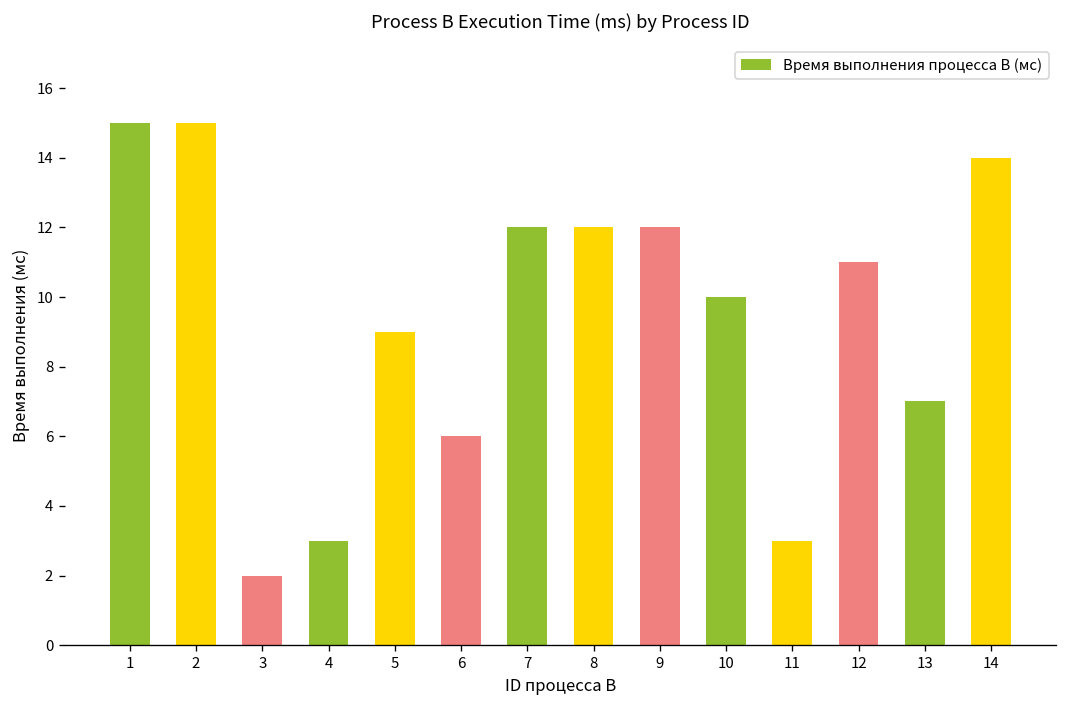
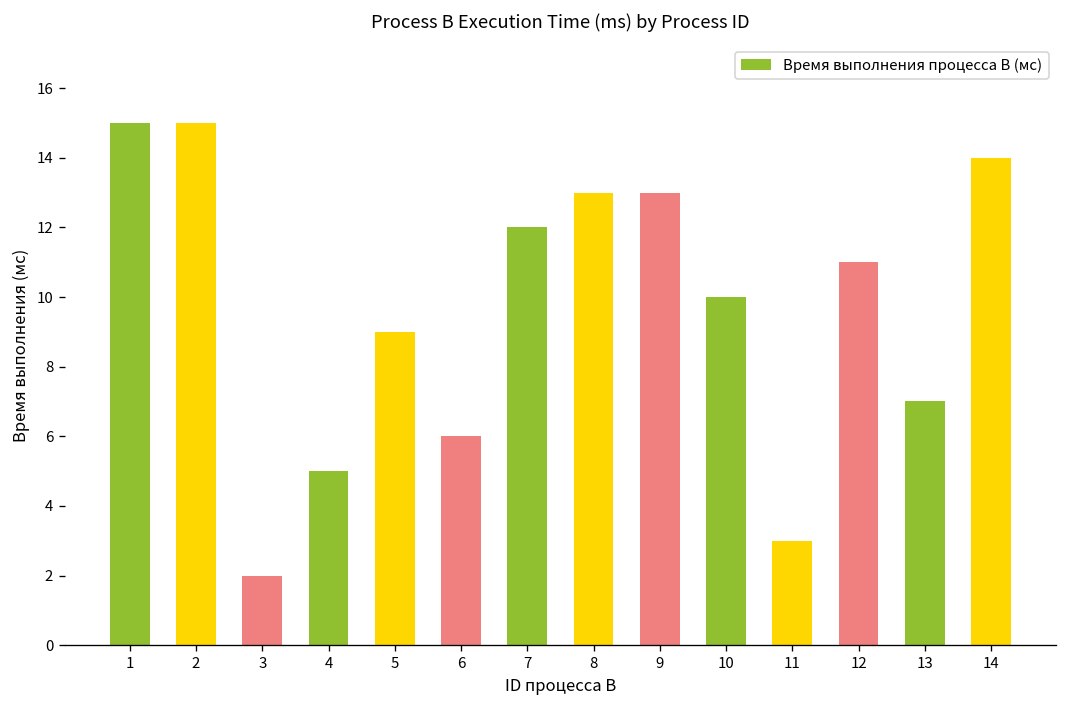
  {
    "1": 15,
    "2": 15,
    "3": 2,
-   "4": 3,
+   "4": 5,
    "5": 9,
    "6": 6,
    "7": 12,
-   "8": 12,
-   "9": 12,
+   "8": 13,
+   "9": 13,
    "10": 10,
    "11": 3,
    "12": 11,
    "13": 7,
    "14": 14
  }
